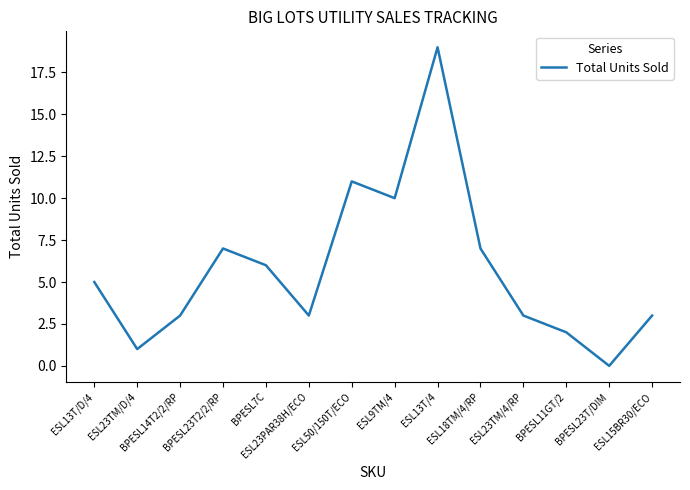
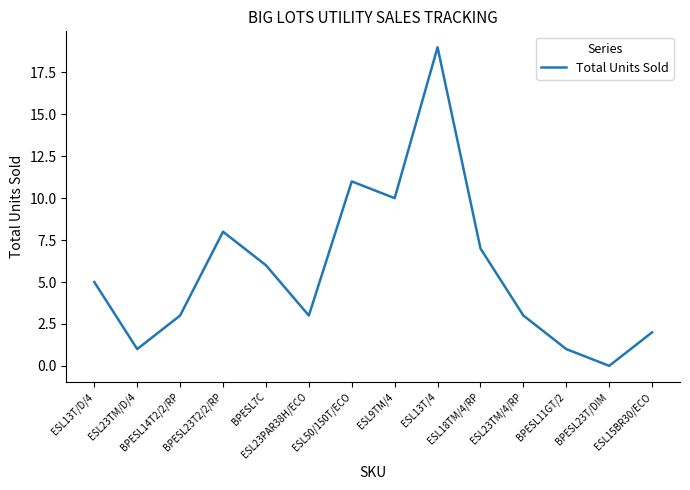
  {
    "ESL13T/D/4": 5,
    "ESL23TM/D/4": 1,
    "BPESL14T2/2/RP": 3,
-   "BPESL23T2/2/RP": 7,
+   "BPESL23T2/2/RP": 8,
    "BPESL7C": 6,
    "ESL23PAR38H/ECO": 3,
    "ESL50/150T/ECO": 11,
    "ESL9TM/4": 10,
    "ESL13T/4": 19,
    "ESL18TM/4/RP": 7,
    "ESL23TM/4/RP": 3,
-   "BPESL11GT/2": 2,
+   "BPESL11GT/2": 1,
    "BPESL23T/DIM": 0,
-   "ESL15BR30/ECO": 3
+   "ESL15BR30/ECO": 2
  }
